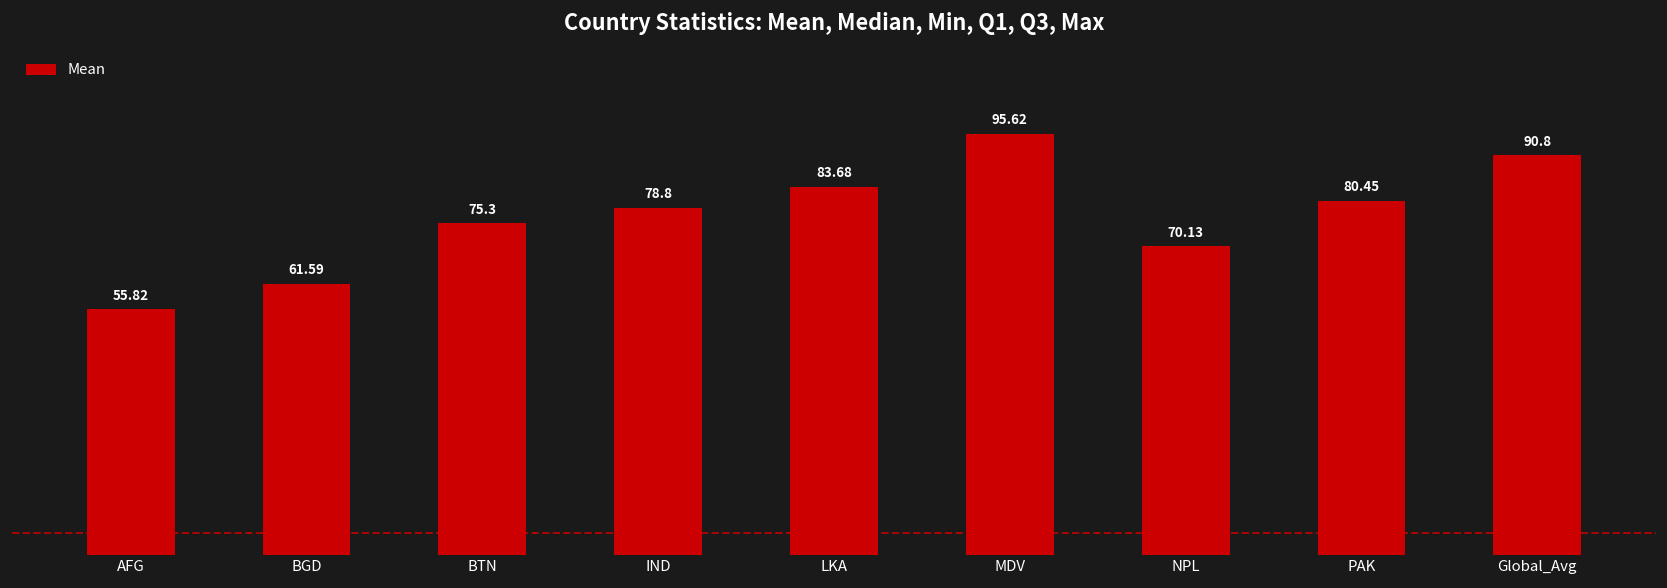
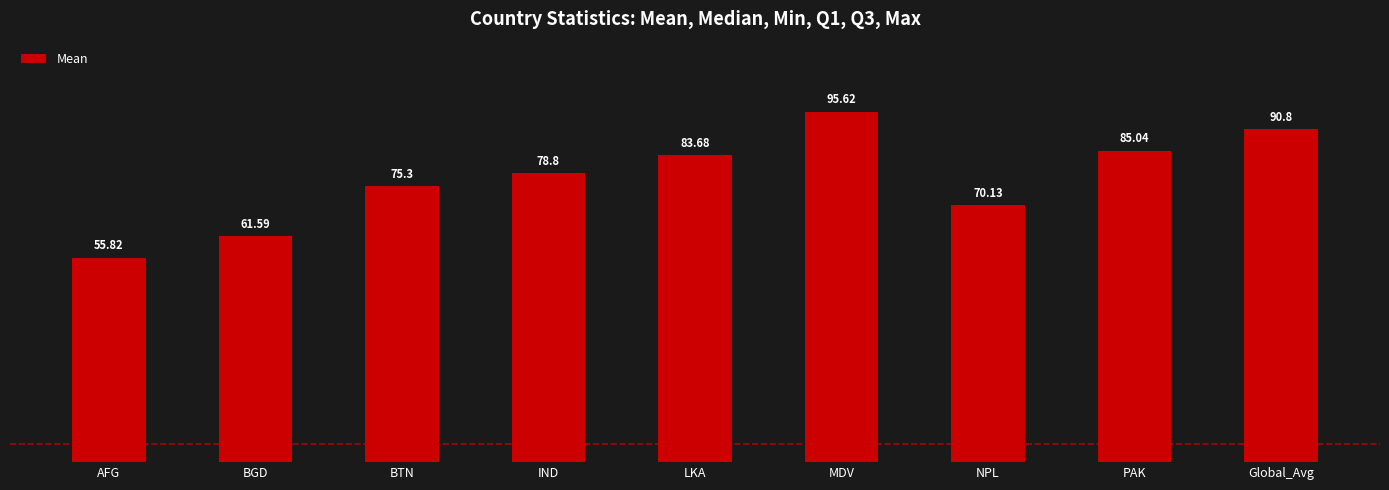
  {
    "AFG": 55.82,
    "BGD": 61.59,
    "BTN": 75.3,
    "IND": 78.8,
    "LKA": 83.68,
    "MDV": 95.62,
    "NPL": 70.13,
-   "PAK": 80.45,
+   "PAK": 85.04,
    "Global_Avg": 90.8
  }
